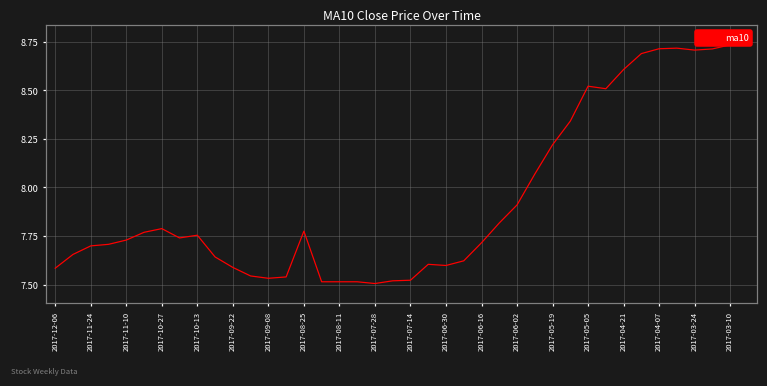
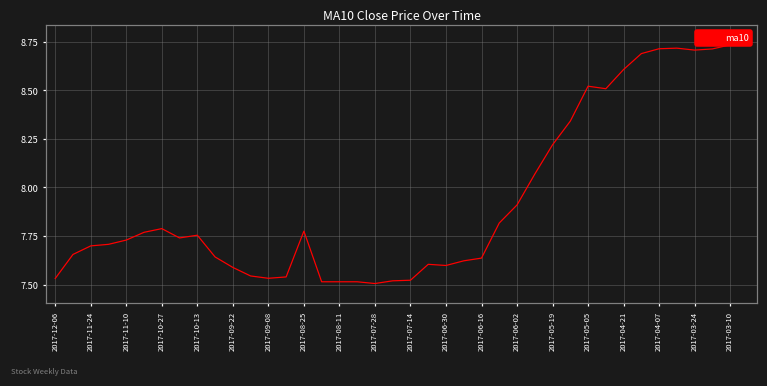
  {
-   "2017-12-06": 7.58,
+   "2017-12-06": 7.53,
    "2017-11-24": 7.70,
    "2017-11-10": 7.73,
    "2017-10-27": 7.79,
    "2017-10-13": 7.75,
    "2017-09-22": 7.59,
    "2017-09-08": 7.53,
    "2017-08-25": 7.78,
    "2017-08-11": 7.51,
    "2017-07-28": 7.51,
    "2017-07-14": 7.52,
    "2017-06-30": 7.60,
-   "2017-06-16": 7.72,
+   "2017-06-16": 7.64,
    "2017-06-02": 7.91,
    "2017-05-19": 8.22,
    "2017-05-05": 8.52,
    "2017-04-21": 8.61,
    "2017-04-07": 8.72,
    "2017-03-24": 8.71
  }
